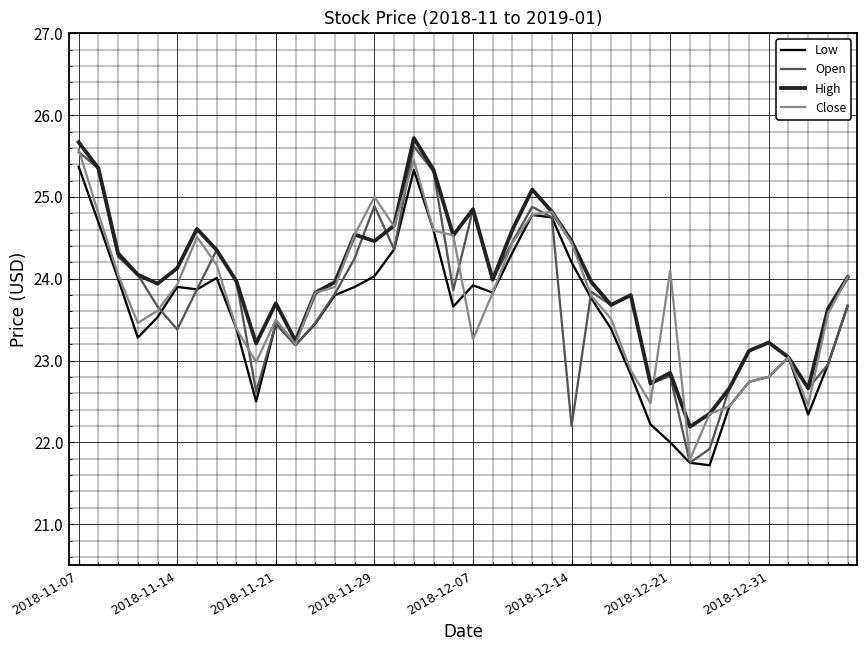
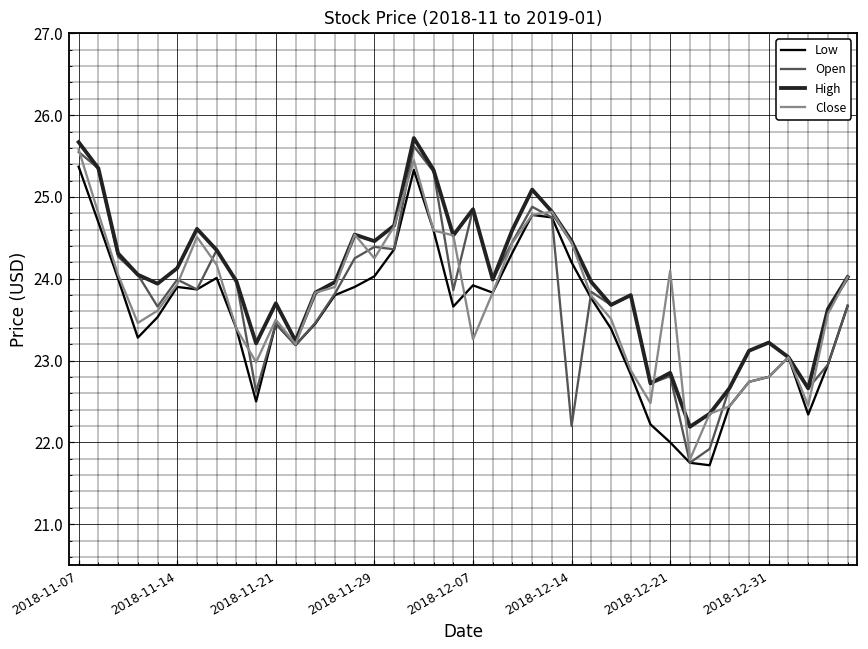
  {
    "Open": {
-     "2018-11-14": 23.4,
-     "2018-11-29": 24.9,
+     "2018-11-14": 24.0,
+     "2018-11-29": 24.4,
      "2018-12-14": 22.2,
      "2018-12-21": 22.8
    },
    "Close": {
      "2018-11-21": 23.5,
-     "2018-11-29": 25.0,
+     "2018-11-29": 24.3,
      "2018-12-07": 23.3,
      "2018-12-21": 24.1
    }
  }
